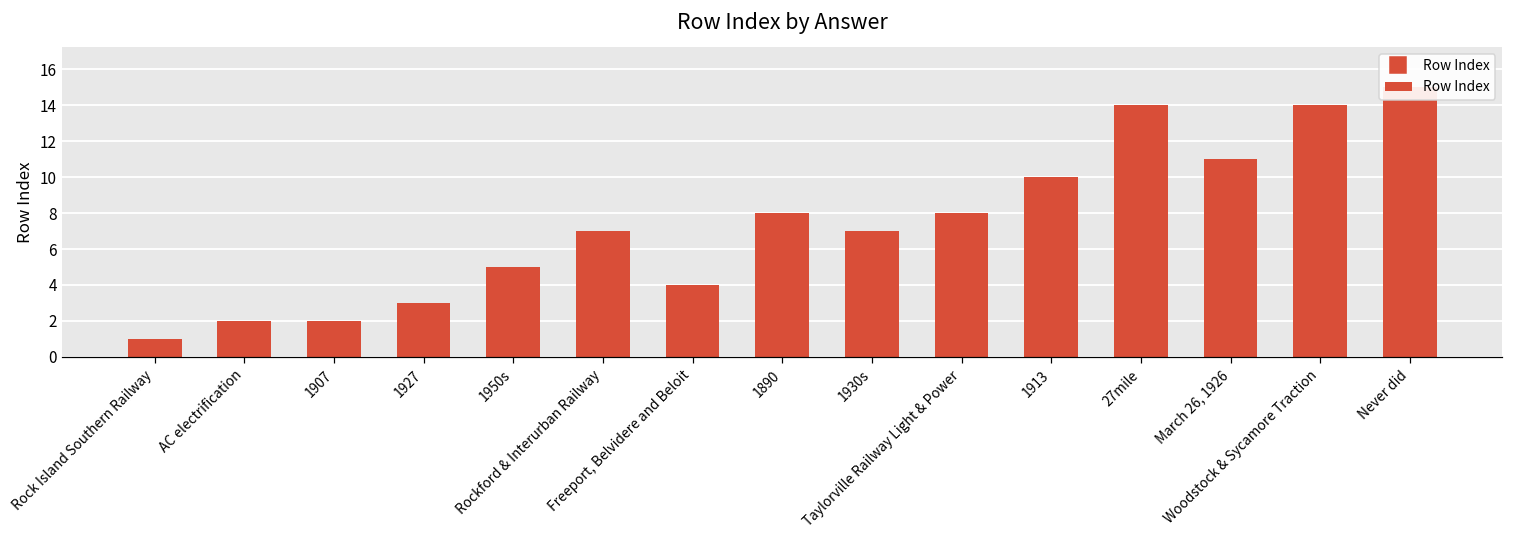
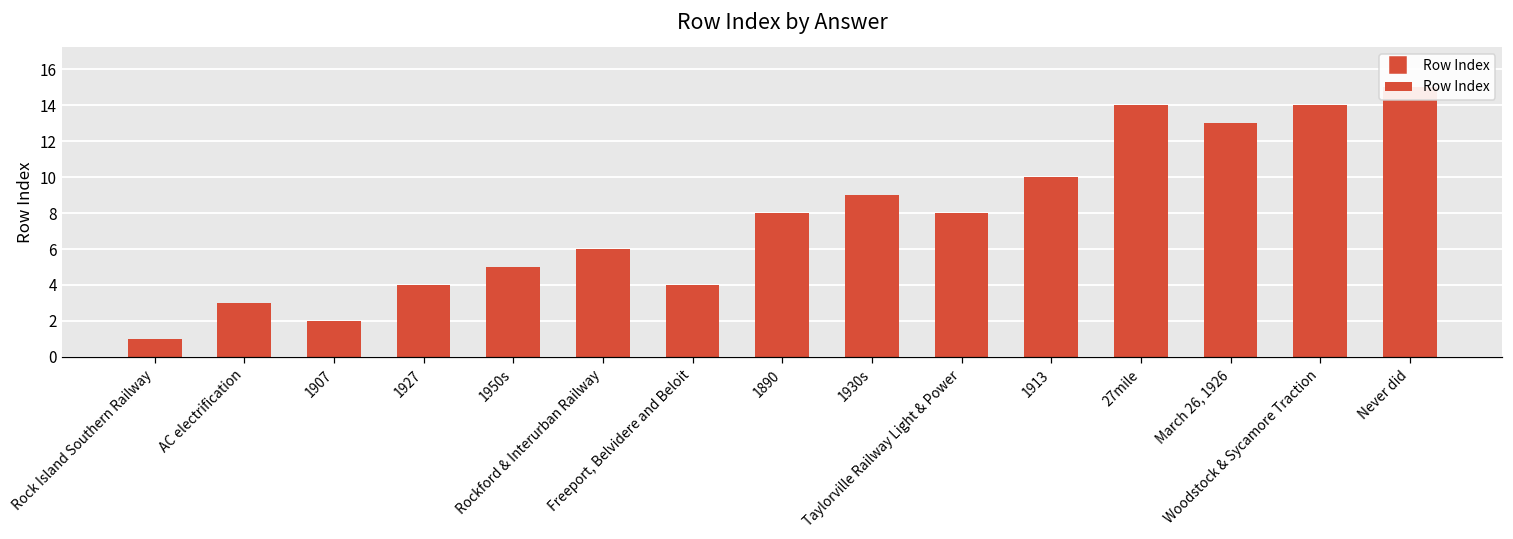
  {
    "Rock Island Southern Railway": 1,
-   "AC electrification": 2,
+   "AC electrification": 3,
    "1907": 2,
-   "1927": 3,
+   "1927": 4,
    "1950s": 5,
-   "Rockford & Interurban Railway": 7,
+   "Rockford & Interurban Railway": 6,
    "Freeport, Belvidere and Beloit": 4,
    "1890": 8,
-   "1930s": 7,
+   "1930s": 9,
    "Taylorville Railway Light & Power": 8,
    "1913": 10,
    "27mile": 14,
-   "March 26, 1926": 11,
+   "March 26, 1926": 13,
    "Woodstock & Sycamore Traction": 14
  }
